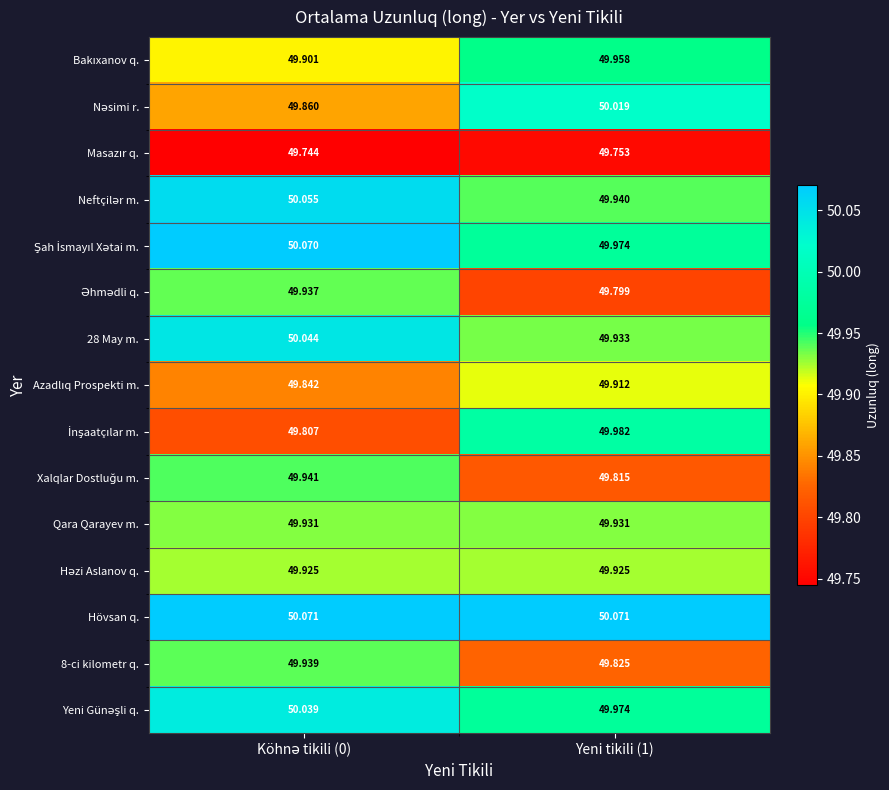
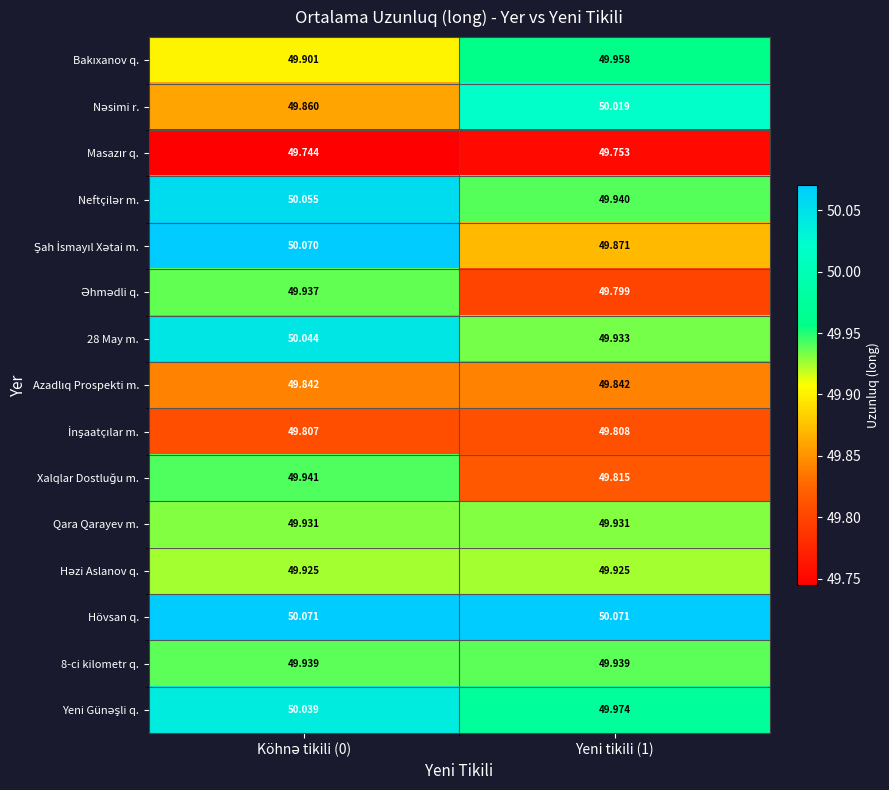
  {
    "Bakıxanov q.": {
      "Köhnə tikili (0)": 49.901,
      "Yeni tikili (1)": 49.958
    },
    "Nəsimi r.": {
      "Köhnə tikili (0)": 49.860,
      "Yeni tikili (1)": 50.019
    },
    "Masazır q.": {
      "Köhnə tikili (0)": 49.744,
      "Yeni tikili (1)": 49.753
    },
    "Neftçilər m.": {
      "Köhnə tikili (0)": 50.055,
      "Yeni tikili (1)": 49.940
    },
    "Şah İsmayıl Xətai m.": {
      "Köhnə tikili (0)": 50.070,
-     "Yeni tikili (1)": 49.974
+     "Yeni tikili (1)": 49.871
    },
    "Əhmədli q.": {
      "Köhnə tikili (0)": 49.937,
      "Yeni tikili (1)": 49.799
    },
    "28 May m.": {
      "Köhnə tikili (0)": 50.044,
      "Yeni tikili (1)": 49.933
    },
    "Azadlıq Prospekti m.": {
      "Köhnə tikili (0)": 49.842,
-     "Yeni tikili (1)": 49.912
+     "Yeni tikili (1)": 49.842
    },
    "İnşaatçılar m.": {
      "Köhnə tikili (0)": 49.807,
-     "Yeni tikili (1)": 49.982
+     "Yeni tikili (1)": 49.808
    },
    "Xalqlar Dostluğu m.": {
      "Köhnə tikili (0)": 49.941,
      "Yeni tikili (1)": 49.815
    },
    "Qara Qarayev m.": {
      "Köhnə tikili (0)": 49.931,
      "Yeni tikili (1)": 49.931
    },
    "Həzi Aslanov q.": {
      "Köhnə tikili (0)": 49.925,
      "Yeni tikili (1)": 49.925
    },
    "Hövsan q.": {
      "Köhnə tikili (0)": 50.071,
      "Yeni tikili (1)": 50.071
    },
    "8-ci kilometr q.": {
      "Köhnə tikili (0)": 49.939,
-     "Yeni tikili (1)": 49.825
+     "Yeni tikili (1)": 49.939
    },
    "Yeni Günəşli q.": {
      "Köhnə tikili (0)": 50.039,
      "Yeni tikili (1)": 49.974
    }
  }
